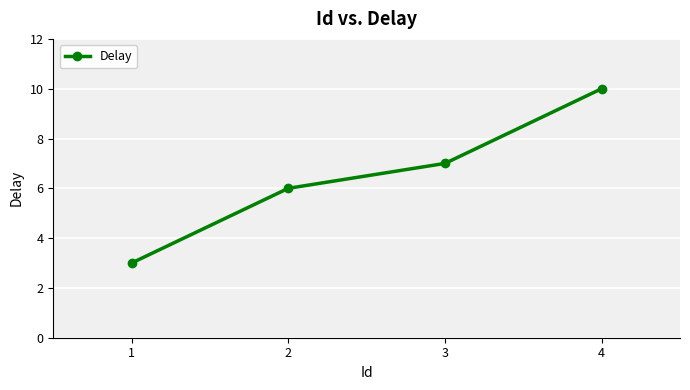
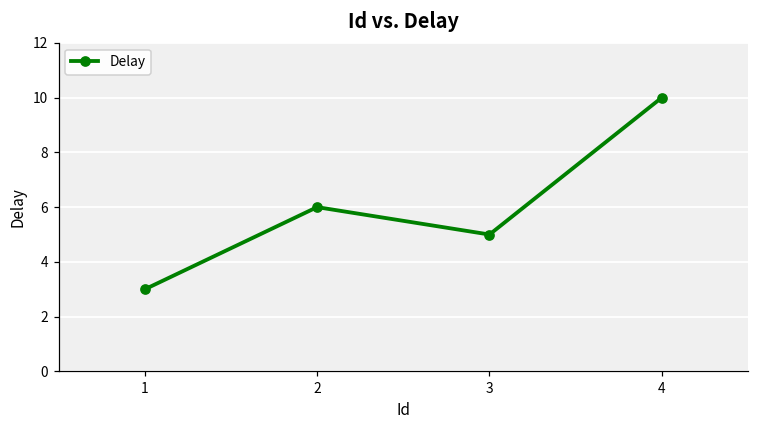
  {
    "1": 3,
    "2": 6,
-   "3": 7,
+   "3": 5,
    "4": 10
  }
